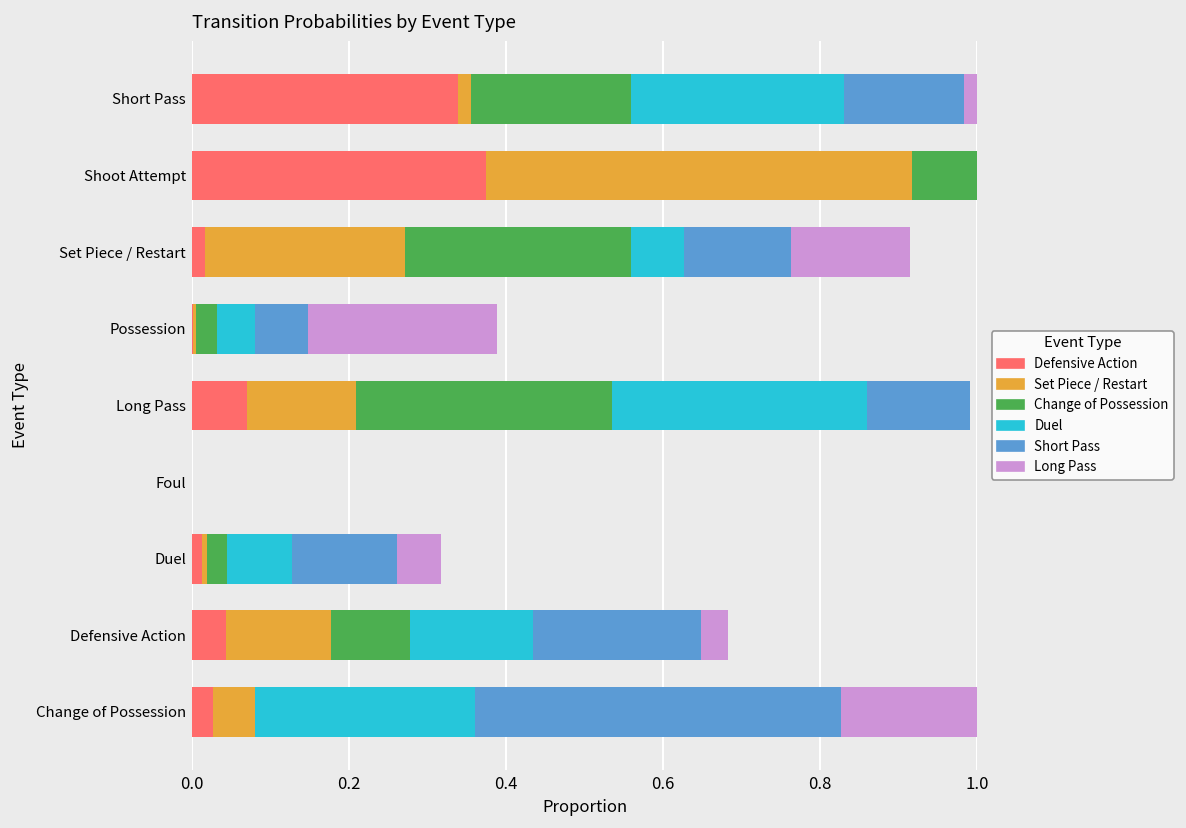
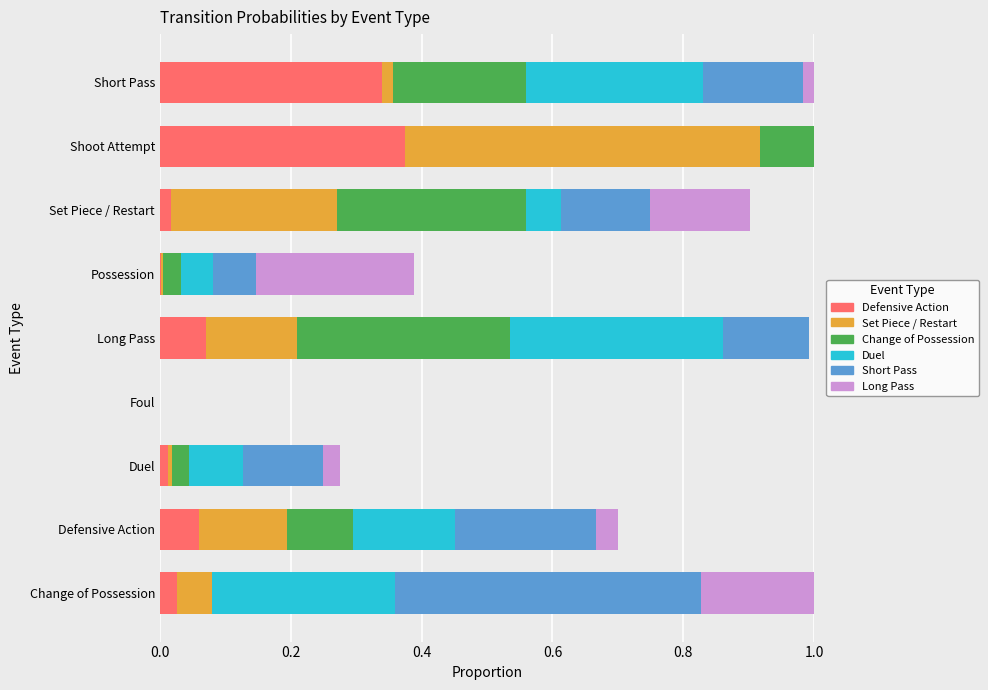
  {
    "Defensive Action": {
      "Short Pass": 0.34,
      "Shoot Attempt": 0.38,
      "Set Piece / Restart": 0.02,
      "Long Pass": 0.07,
      "Foul": 0.00,
      "Duel": 0.01,
-     "Defensive Action": 0.04,
+     "Defensive Action": 0.06,
      "Change of Possession": 0.03
    },
    "Set Piece / Restart": {
      "Short Pass": 0.02,
      "Shoot Attempt": 0.54,
      "Set Piece / Restart": 0.25,
      "Possession": 0.00,
      "Long Pass": 0.14,
      "Foul": 0.00,
      "Duel": 0.01,
      "Defensive Action": 0.13,
      "Change of Possession": 0.05
    },
    "Change of Possession": {
      "Short Pass": 0.20,
      "Shoot Attempt": 0.08,
      "Set Piece / Restart": 0.29,
      "Possession": 0.03,
      "Long Pass": 0.33,
      "Foul": 0.00,
      "Duel": 0.03,
      "Defensive Action": 0.10,
      "Change of Possession": 0.00
    },
    "Duel": {
      "Short Pass": 0.27,
      "Shoot Attempt": 0.00,
-     "Set Piece / Restart": 0.07,
+     "Set Piece / Restart": 0.05,
      "Possession": 0.05,
      "Long Pass": 0.33,
      "Foul": 0.00,
      "Duel": 0.08,
      "Defensive Action": 0.16,
      "Change of Possession": 0.28
    },
    "Short Pass": {
      "Short Pass": 0.15,
      "Shoot Attempt": 0.00,
      "Set Piece / Restart": 0.14,
      "Possession": 0.07,
      "Long Pass": 0.13,
      "Foul": 0.00,
-     "Duel": 0.13,
+     "Duel": 0.12,
      "Defensive Action": 0.21,
      "Change of Possession": 0.47
    },
    "Long Pass": {
      "Short Pass": 0.02,
      "Shoot Attempt": 0.00,
      "Set Piece / Restart": 0.15,
      "Possession": 0.24,
      "Long Pass": 0.00,
      "Foul": 0.00,
-     "Duel": 0.06,
+     "Duel": 0.03,
      "Defensive Action": 0.03,
      "Change of Possession": 0.17
    }
  }
